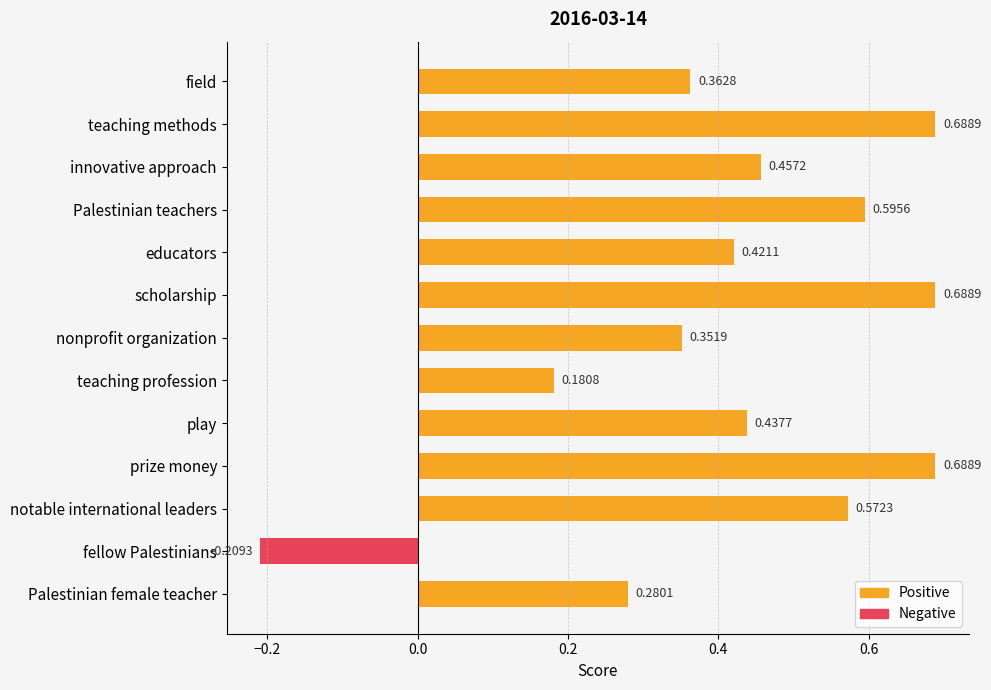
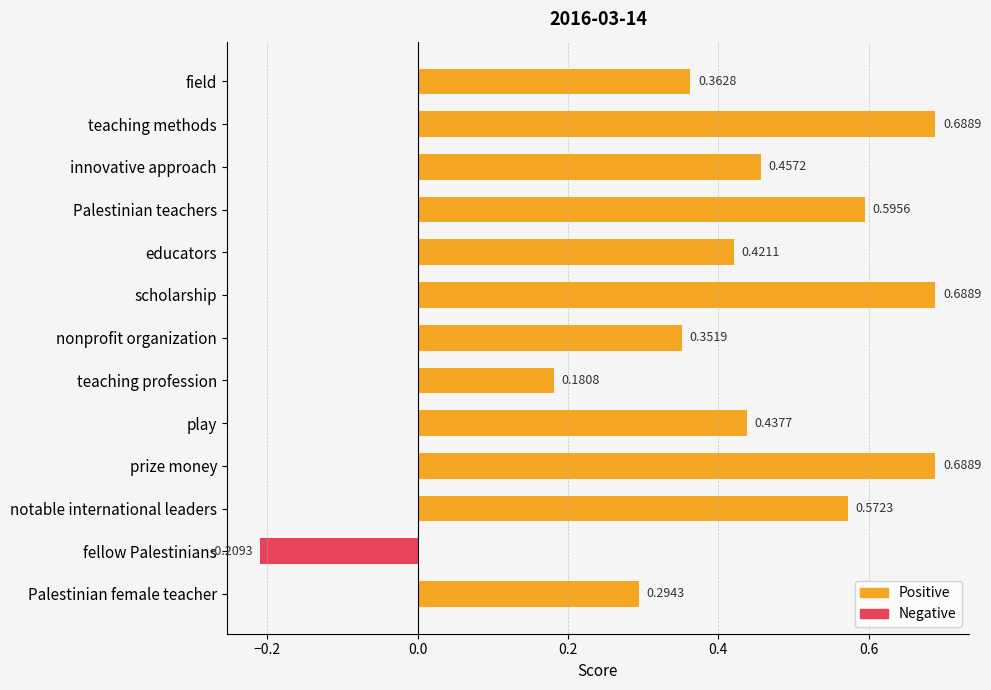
  {
    "field": 0.3628,
    "teaching methods": 0.6889,
    "innovative approach": 0.4572,
    "Palestinian teachers": 0.5956,
    "educators": 0.4211,
    "scholarship": 0.6889,
    "nonprofit organization": 0.3519,
    "teaching profession": 0.1808,
    "play": 0.4377,
    "prize money": 0.6889,
    "notable international leaders": 0.5723,
    "fellow Palestinians": -0.2093,
-   "Palestinian female teacher": 0.2801
+   "Palestinian female teacher": 0.2943
  }
